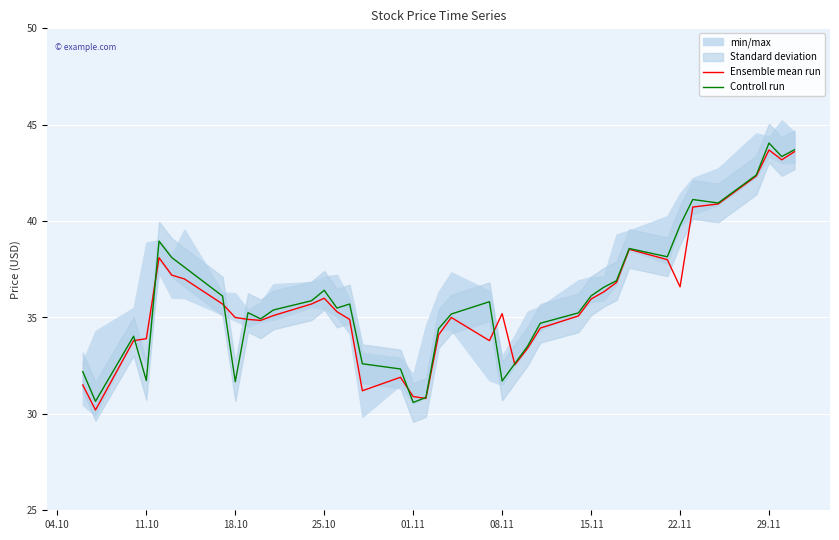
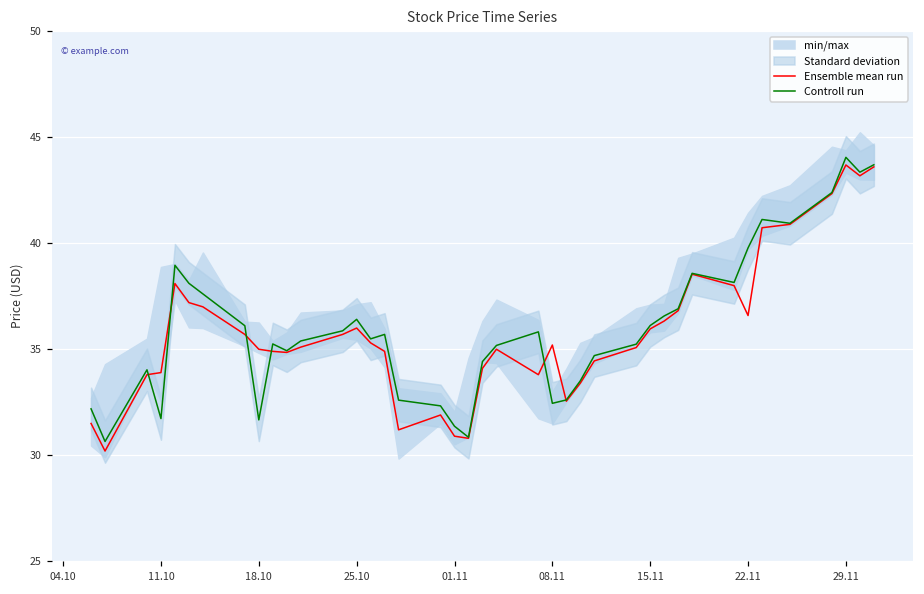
  {
    "Ensemble mean run": {
      "11.10": 33.9,
      "18.10": 35.0,
      "25.10": 36.0,
      "01.11": 30.9,
      "08.11": 35.2,
      "15.11": 36.0,
      "22.11": 36.6,
      "29.11": 43.7
    },
    "Controll run": {
      "11.10": 31.7,
      "18.10": 31.7,
      "25.10": 36.4,
-     "01.11": 30.6,
-     "08.11": 31.7,
+     "01.11": 31.4,
+     "08.11": 32.5,
      "15.11": 36.1,
      "22.11": 39.8,
      "29.11": 44.0
    }
  }
